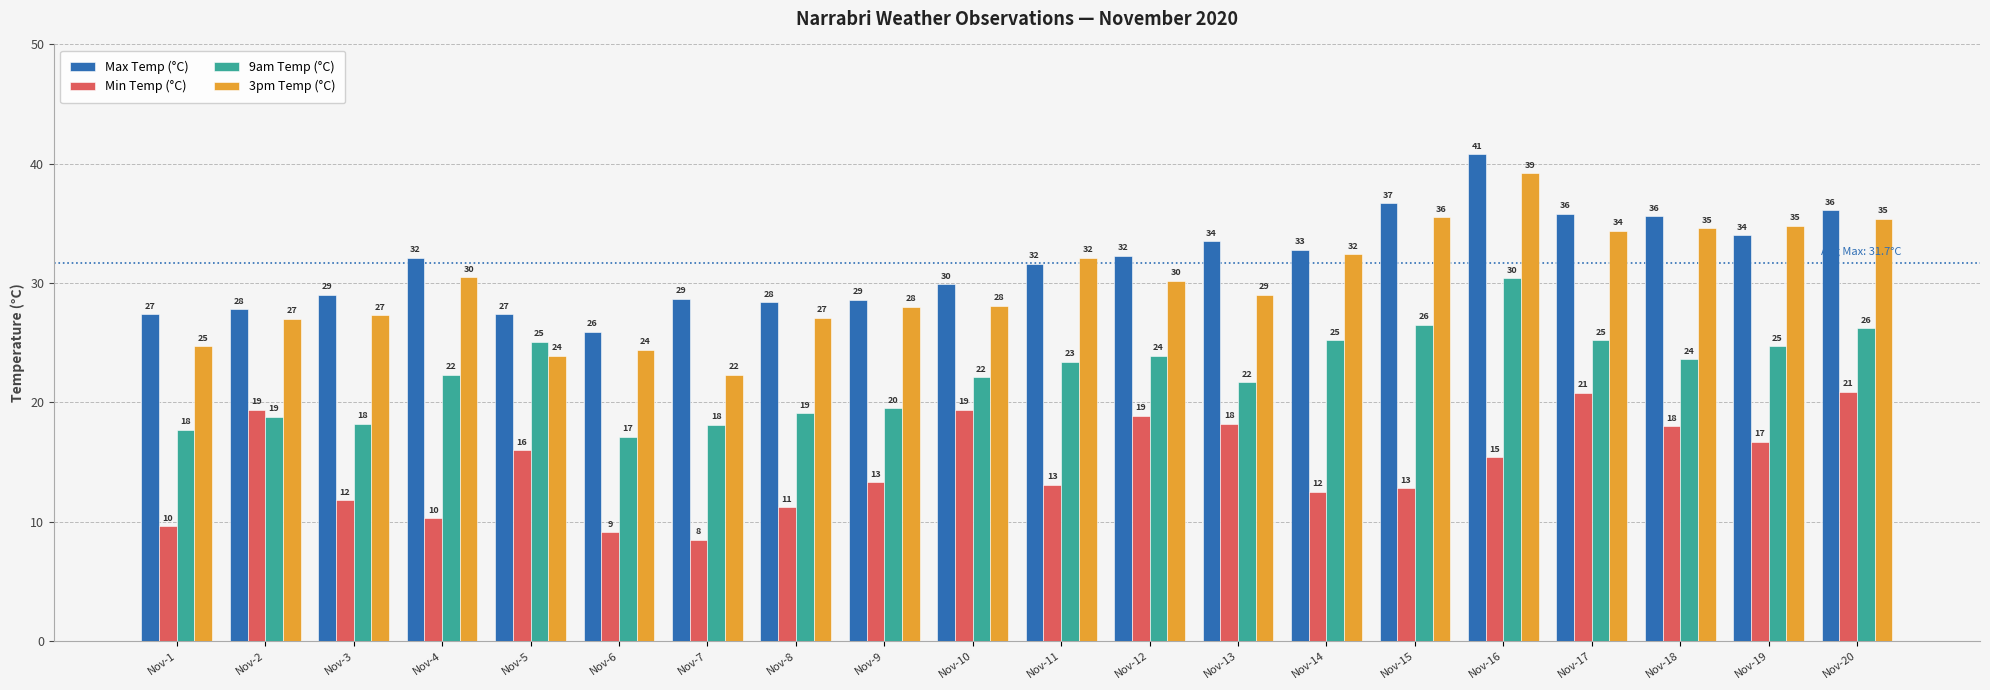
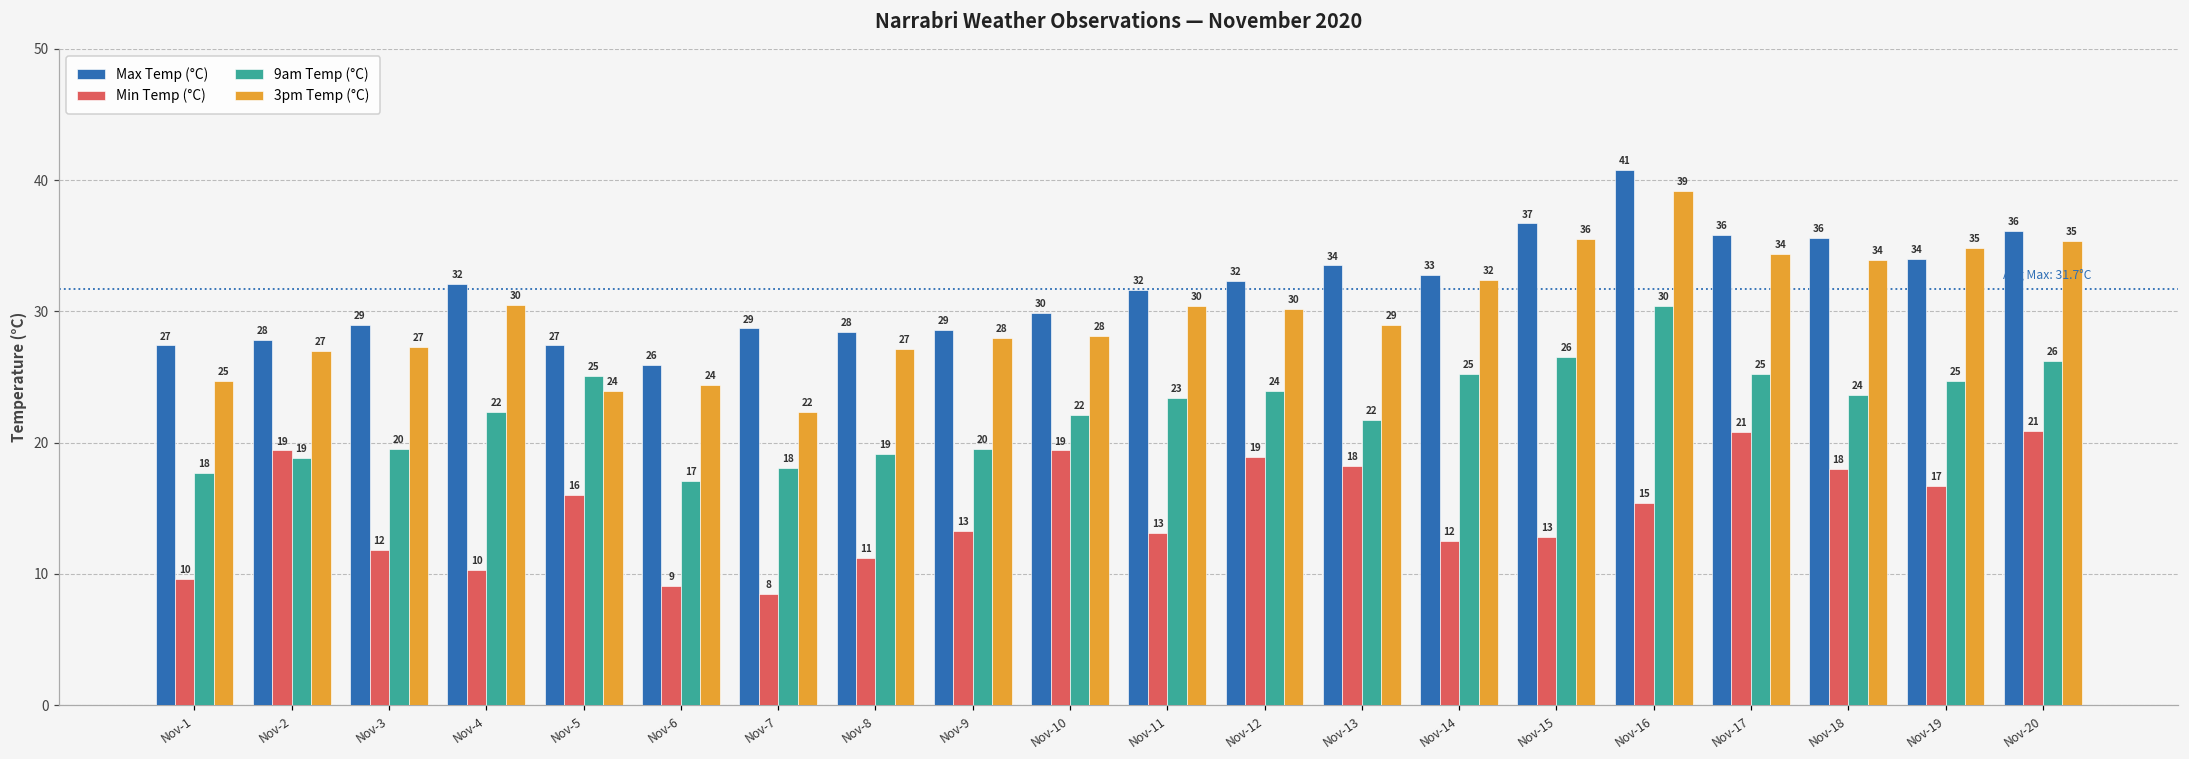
  {
    "Max Temp (°C)": {
      "Nov-1": 27,
      "Nov-2": 28,
      "Nov-3": 29,
      "Nov-4": 32,
      "Nov-5": 27,
      "Nov-6": 26,
      "Nov-7": 29,
      "Nov-8": 28,
      "Nov-9": 29,
      "Nov-10": 30,
      "Nov-11": 32,
      "Nov-12": 32,
      "Nov-13": 34,
      "Nov-14": 33,
      "Nov-15": 37,
      "Nov-16": 41,
      "Nov-17": 36,
      "Nov-18": 36,
      "Nov-19": 34,
      "Nov-20": 36
    },
    "Min Temp (°C)": {
      "Nov-1": 10,
      "Nov-2": 19,
      "Nov-3": 12,
      "Nov-4": 10,
      "Nov-5": 16,
      "Nov-6": 9,
      "Nov-7": 8,
      "Nov-8": 11,
      "Nov-9": 13,
      "Nov-10": 19,
      "Nov-11": 13,
      "Nov-12": 19,
      "Nov-13": 18,
      "Nov-14": 12,
      "Nov-15": 13,
      "Nov-16": 15,
      "Nov-17": 21,
      "Nov-18": 18,
      "Nov-19": 17,
      "Nov-20": 21
    },
    "9am Temp (°C)": {
      "Nov-1": 18,
      "Nov-2": 19,
-     "Nov-3": 18,
+     "Nov-3": 20,
      "Nov-4": 22,
      "Nov-5": 25,
      "Nov-6": 17,
      "Nov-7": 18,
      "Nov-8": 19,
      "Nov-9": 20,
      "Nov-10": 22,
      "Nov-11": 23,
      "Nov-12": 24,
      "Nov-13": 22,
      "Nov-14": 25,
      "Nov-15": 26,
      "Nov-16": 30,
      "Nov-17": 25,
      "Nov-18": 24,
      "Nov-19": 25,
      "Nov-20": 26
    },
    "3pm Temp (°C)": {
      "Nov-1": 25,
      "Nov-2": 27,
      "Nov-3": 27,
      "Nov-4": 30,
      "Nov-5": 24,
      "Nov-6": 24,
      "Nov-7": 22,
      "Nov-8": 27,
      "Nov-9": 28,
      "Nov-10": 28,
-     "Nov-11": 32,
+     "Nov-11": 30,
      "Nov-12": 30,
      "Nov-13": 29,
      "Nov-14": 32,
      "Nov-15": 36,
      "Nov-16": 39,
      "Nov-17": 34,
-     "Nov-18": 35,
+     "Nov-18": 34,
      "Nov-19": 35,
      "Nov-20": 35
    }
  }
